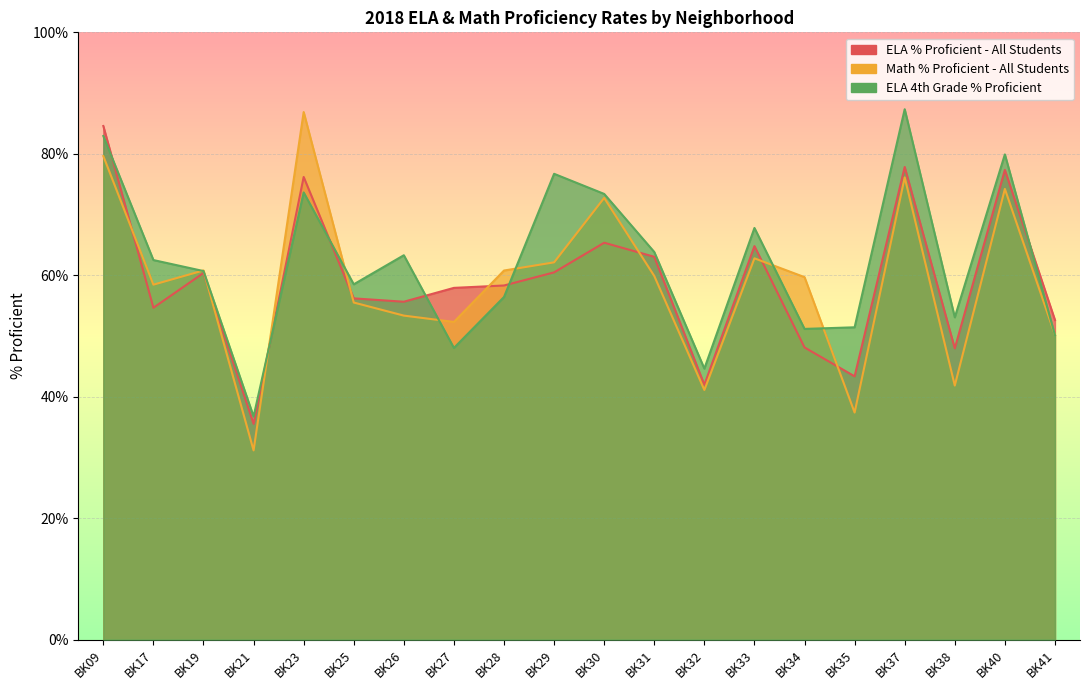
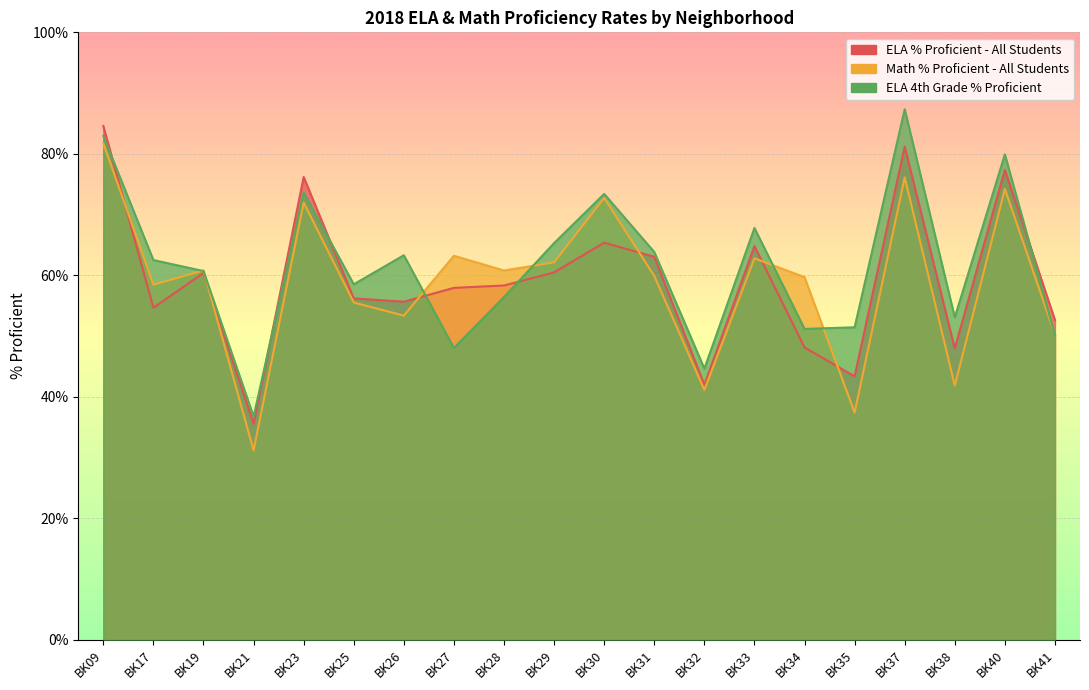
  {
    "ELA % Proficient - All Students": {
      "BK09": "85%",
      "BK17": "55%",
      "BK21": "36%",
      "BK23": "76%",
      "BK25": "56%",
      "BK26": "56%",
      "BK27": "58%",
      "BK28": "58%",
      "BK29": "60%",
      "BK30": "65%",
      "BK31": "63%",
      "BK32": "42%",
      "BK33": "65%",
      "BK34": "48%",
      "BK35": "43%",
-     "BK37": "78%",
+     "BK37": "81%",
      "BK38": "48%",
      "BK40": "77%",
      "BK41": "53%"
    },
    "Math % Proficient - All Students": {
-     "BK09": "80%",
+     "BK09": "82%",
      "BK17": "58%",
      "BK21": "31%",
-     "BK23": "87%",
+     "BK23": "72%",
      "BK25": "56%",
      "BK26": "53%",
-     "BK27": "52%",
+     "BK27": "63%",
      "BK28": "61%",
      "BK29": "62%",
      "BK30": "73%",
      "BK31": "60%",
      "BK32": "41%",
      "BK33": "63%",
      "BK34": "60%",
      "BK35": "37%",
      "BK37": "76%",
      "BK38": "42%",
      "BK40": "74%"
    },
    "ELA 4th Grade % Proficient": {
      "BK09": "83%",
      "BK17": "63%",
      "BK21": "37%",
      "BK23": "74%",
      "BK25": "59%",
      "BK26": "63%",
      "BK27": "48%",
      "BK28": "56%",
-     "BK29": "77%",
+     "BK29": "65%",
      "BK30": "73%",
      "BK31": "64%",
      "BK32": "45%",
      "BK33": "68%",
      "BK34": "51%",
      "BK35": "51%",
      "BK37": "87%",
      "BK38": "53%",
      "BK40": "80%"
    }
  }
